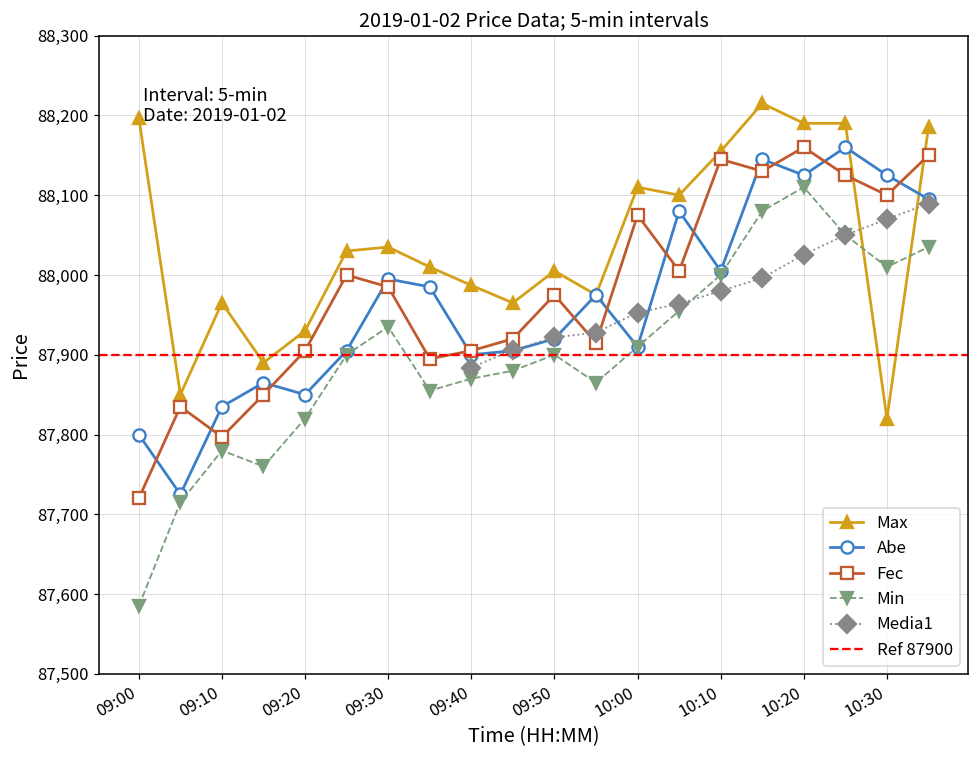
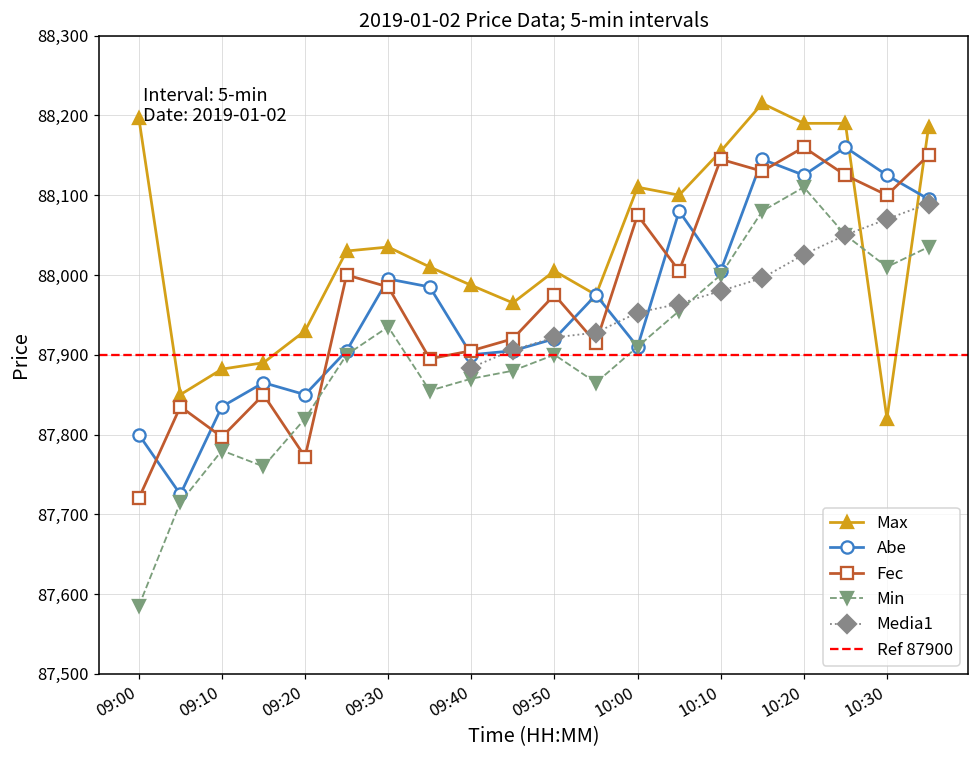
  {
    "Max": {
-     "09:10": "87,970",
+     "09:10": "87,880",
      "09:20": "87,930",
      "09:30": "88,040",
      "09:40": "87,990",
      "09:50": "88,010",
      "10:00": "88,110",
      "10:10": "88,160",
      "10:20": "88,190",
      "10:30": "87,820"
    },
    "Abe": {
      "09:00": "87,800",
      "09:10": "87,840",
      "09:20": "87,850",
      "09:30": "88,000",
      "09:40": "87,900",
      "10:10": "88,010",
      "10:20": "88,130",
      "10:30": "88,130"
    },
    "Fec": {
      "09:00": "87,720",
      "09:10": "87,800",
-     "09:20": "87,910",
+     "09:20": "87,770",
      "09:30": "87,990",
      "09:40": "87,910",
      "09:50": "87,980",
      "10:00": "88,080",
      "10:10": "88,150",
      "10:20": "88,160",
      "10:30": "88,100"
    }
  }
